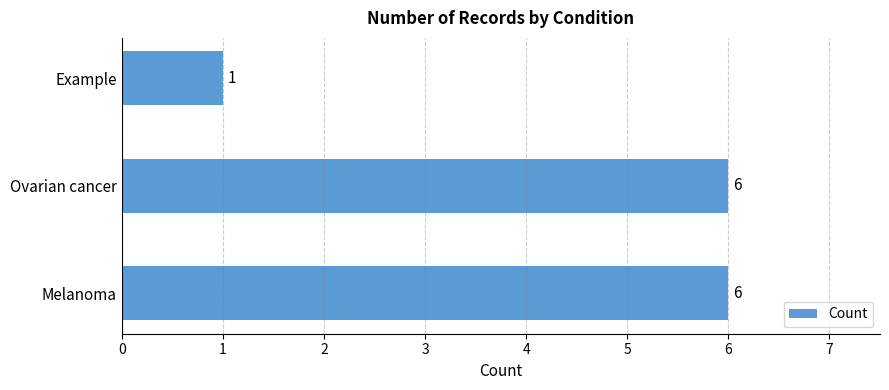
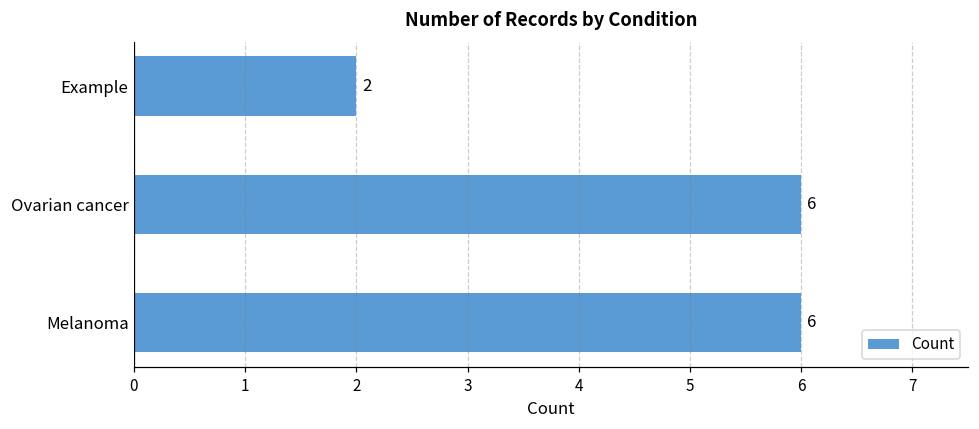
  {
-   "Example": 1,
+   "Example": 2,
    "Ovarian cancer": 6,
    "Melanoma": 6
  }
